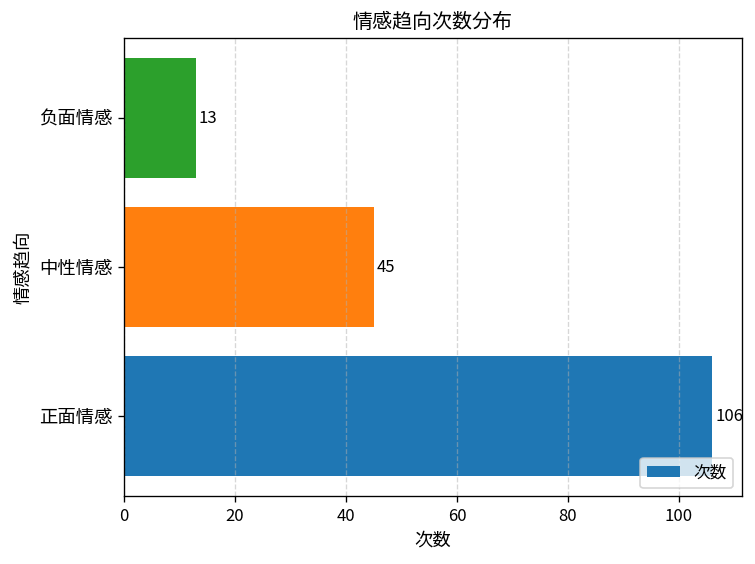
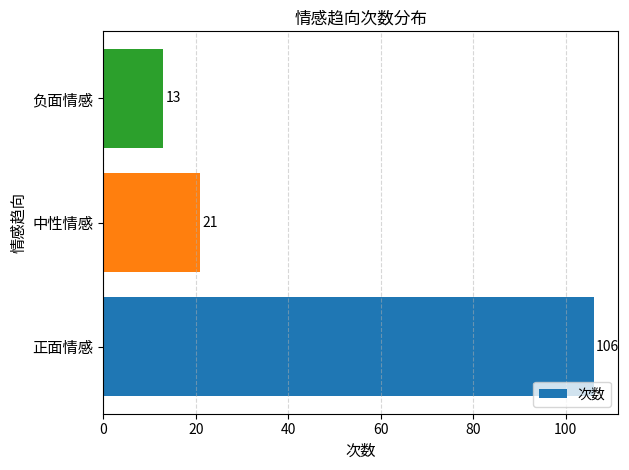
  {
    "负面情感": 13,
-   "中性情感": 45,
+   "中性情感": 21,
    "正面情感": 106
  }
